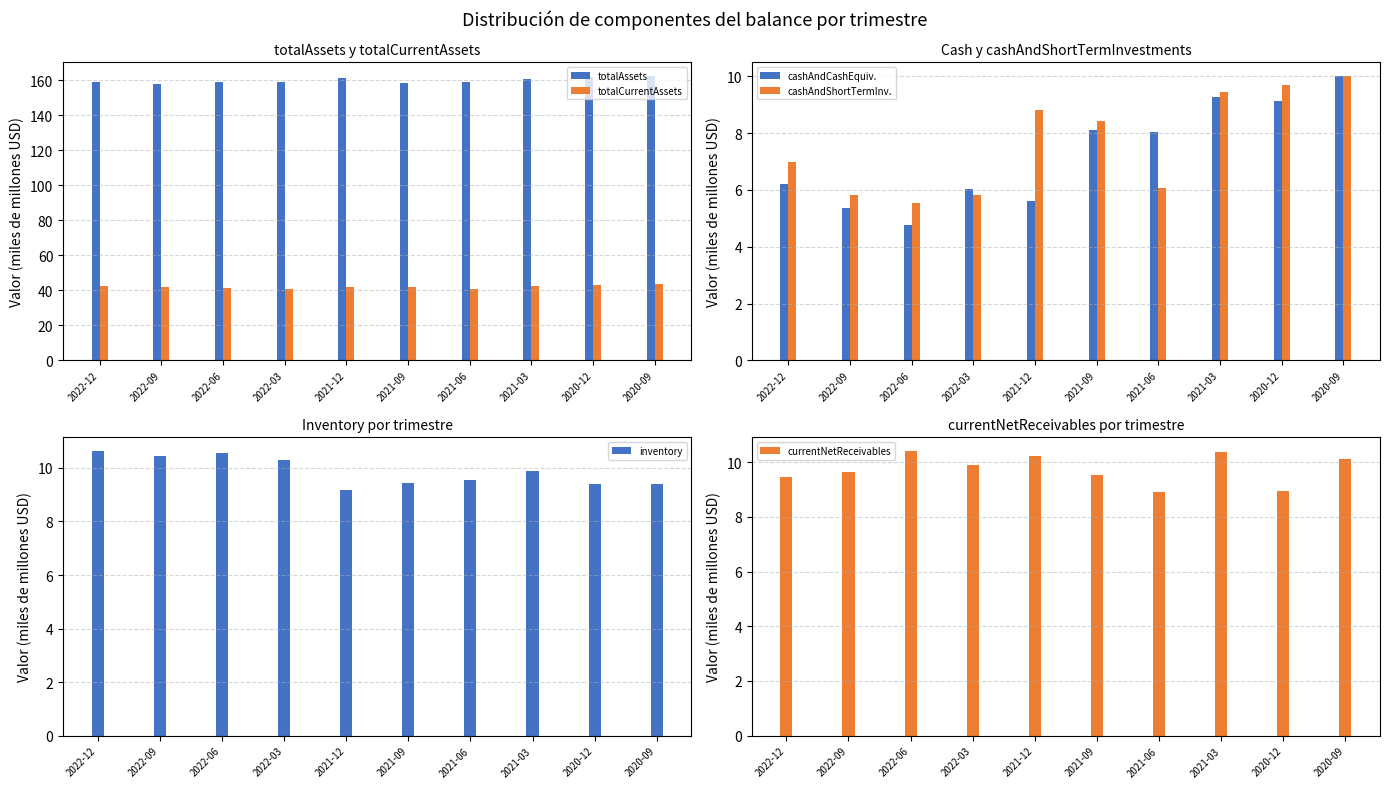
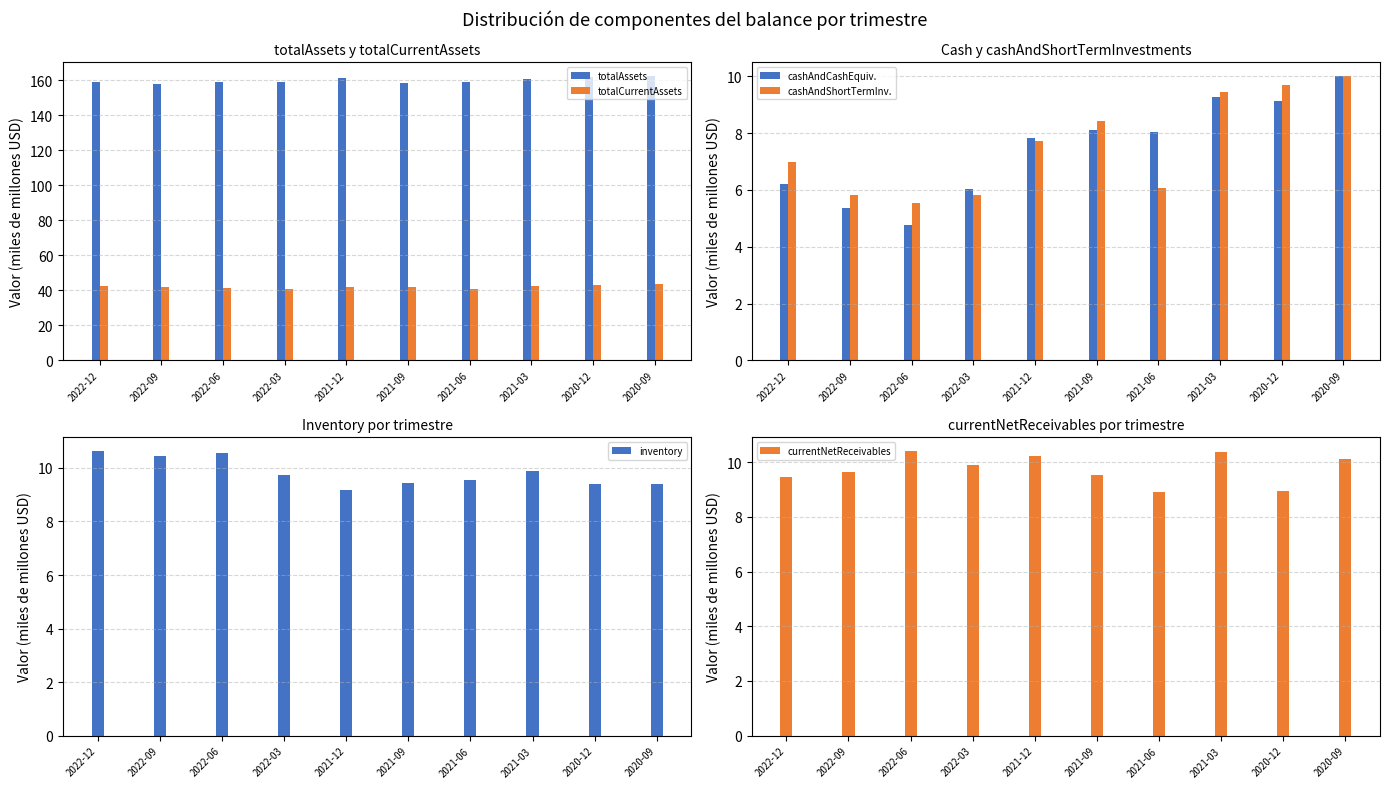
  {
    "totalAssets y totalCurrentAssets": {
      "totalAssets": {
        "2022-12": 159,
        "2022-09": 158,
        "2022-06": 159,
        "2022-03": 159,
        "2021-12": 161,
        "2021-09": 159,
        "2021-06": 159,
        "2021-03": 161
      },
      "totalCurrentAssets": {
        "2022-12": 42,
        "2022-09": 42,
        "2022-06": 41,
        "2022-03": 41,
        "2021-12": 42,
        "2021-09": 42,
        "2021-06": 41,
        "2021-03": 43,
        "2020-12": 43,
        "2020-09": 44
      }
    },
    "Cash y cashAndShortTermInvestments": {
      "cashAndCashEquiv.": {
        "2022-12": 6.2,
        "2022-09": 5.4,
        "2022-06": 4.8,
        "2022-03": 6.0,
-       "2021-12": 5.6,
+       "2021-12": 7.8,
        "2021-09": 8.1,
        "2021-06": 8.1,
        "2021-03": 9.3,
        "2020-12": 9.1,
        "2020-09": 10.0
      },
      "cashAndShortTermInv.": {
        "2022-12": 7.0,
        "2022-09": 5.8,
        "2022-06": 5.6,
        "2022-03": 5.8,
-       "2021-12": 8.8,
+       "2021-12": 7.7,
        "2021-09": 8.4,
        "2021-06": 6.1,
        "2021-03": 9.5,
        "2020-12": 9.7,
        "2020-09": 10.0
      }
    },
    "Inventory por trimestre": {
      "2022-12": 10.6,
      "2022-09": 10.4,
      "2022-06": 10.5,
-     "2022-03": 10.3,
+     "2022-03": 9.7,
      "2021-12": 9.2,
      "2021-09": 9.4,
      "2021-06": 9.5,
      "2021-03": 9.9,
      "2020-12": 9.4,
      "2020-09": 9.4
    },
    "currentNetReceivables por trimestre": {
      "2022-12": 9.5,
      "2022-09": 9.6,
      "2022-06": 10.4,
      "2022-03": 9.9,
      "2021-12": 10.2,
      "2021-09": 9.5,
      "2021-06": 8.9,
      "2021-03": 10.4,
      "2020-12": 9.0,
      "2020-09": 10.1
    }
  }
